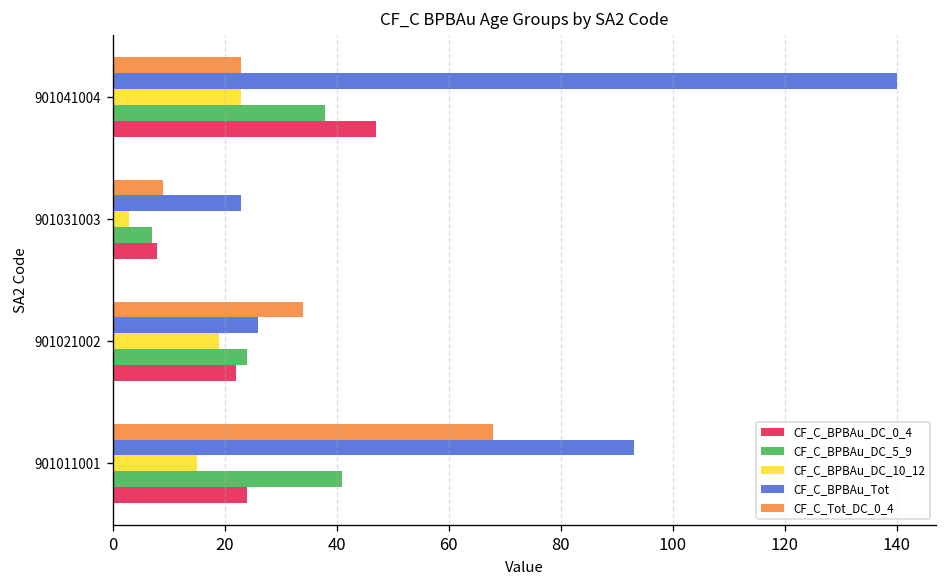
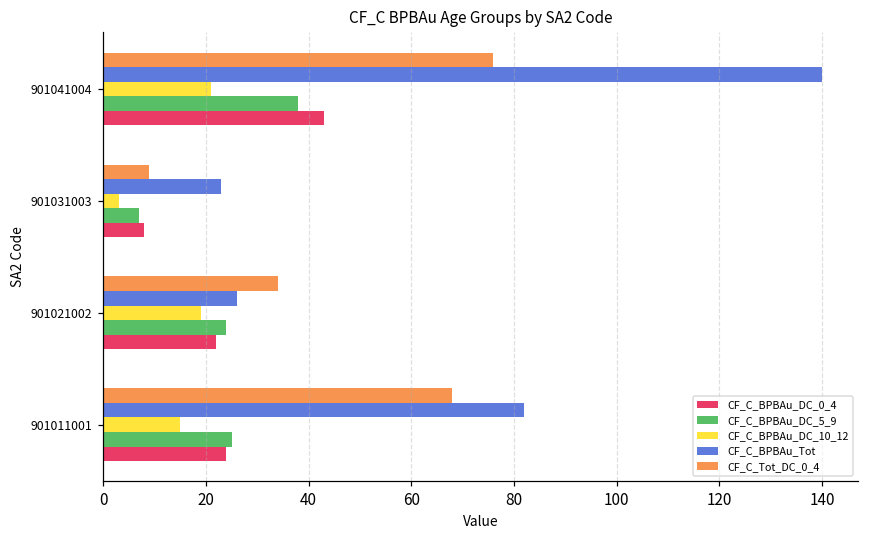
  {
    "CF_C_BPBAu_DC_0_4": {
-     "901041004": 47,
+     "901041004": 43,
      "901031003": 8,
      "901021002": 22,
      "901011001": 24
    },
    "CF_C_BPBAu_DC_5_9": {
      "901041004": 38,
      "901031003": 7,
      "901021002": 24,
-     "901011001": 41
+     "901011001": 25
    },
    "CF_C_BPBAu_DC_10_12": {
-     "901041004": 23,
+     "901041004": 21,
      "901031003": 3,
      "901021002": 19,
      "901011001": 15
    },
    "CF_C_BPBAu_Tot": {
      "901041004": 140,
      "901031003": 23,
      "901021002": 26,
-     "901011001": 93
+     "901011001": 82
    },
    "CF_C_Tot_DC_0_4": {
-     "901041004": 23,
+     "901041004": 76,
      "901031003": 9,
      "901021002": 34,
      "901011001": 68
    }
  }
